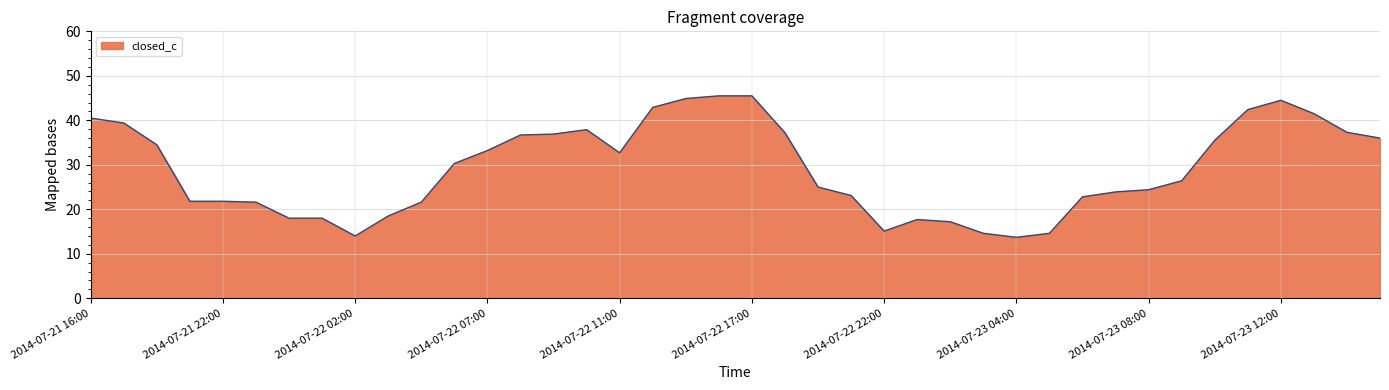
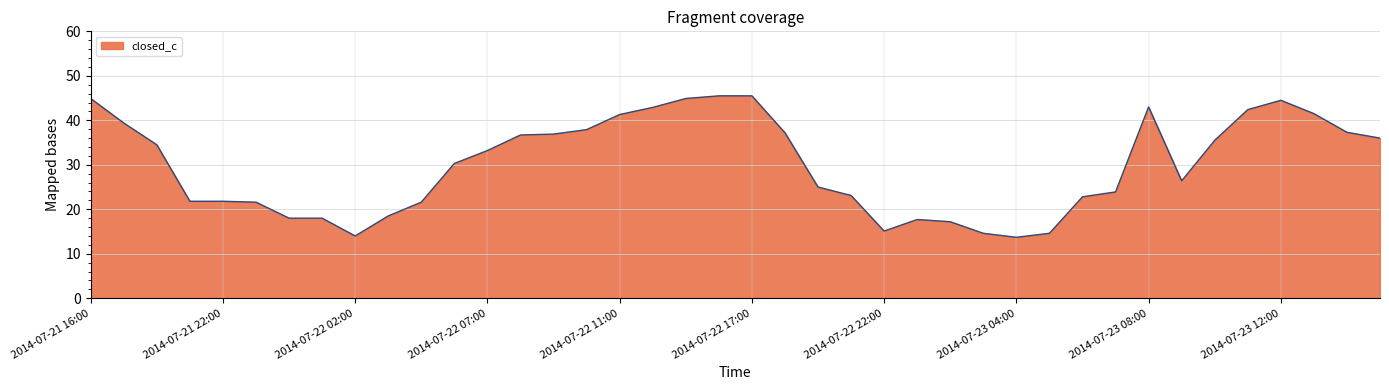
  {
-   "2014-07-21 16:00": 41,
+   "2014-07-21 16:00": 45,
    "2014-07-21 22:00": 22,
    "2014-07-22 02:00": 14,
    "2014-07-22 07:00": 33,
-   "2014-07-22 11:00": 33,
+   "2014-07-22 11:00": 41,
    "2014-07-22 17:00": 46,
    "2014-07-22 22:00": 15,
    "2014-07-23 04:00": 14,
-   "2014-07-23 08:00": 24,
+   "2014-07-23 08:00": 43,
    "2014-07-23 12:00": 45
  }
